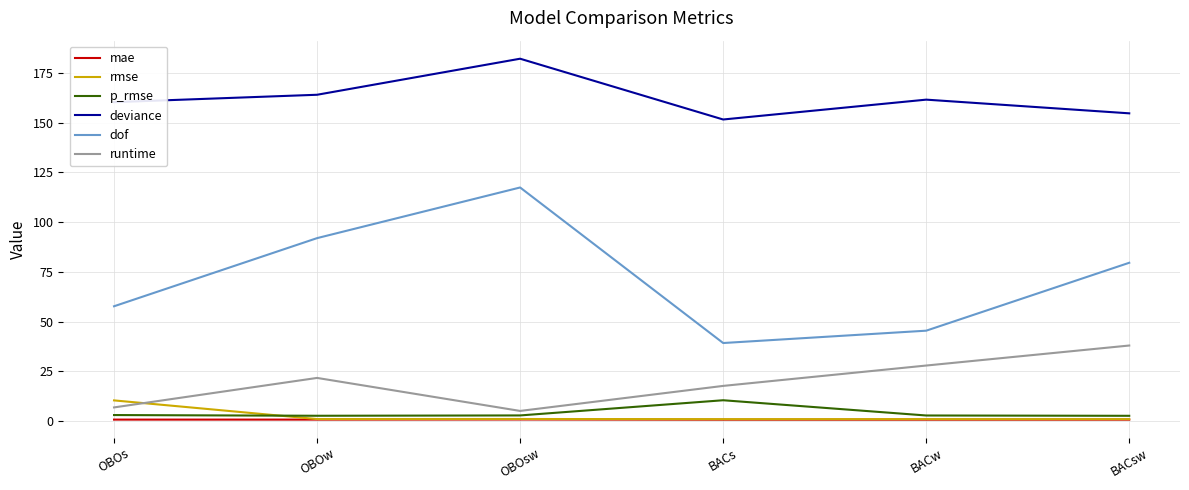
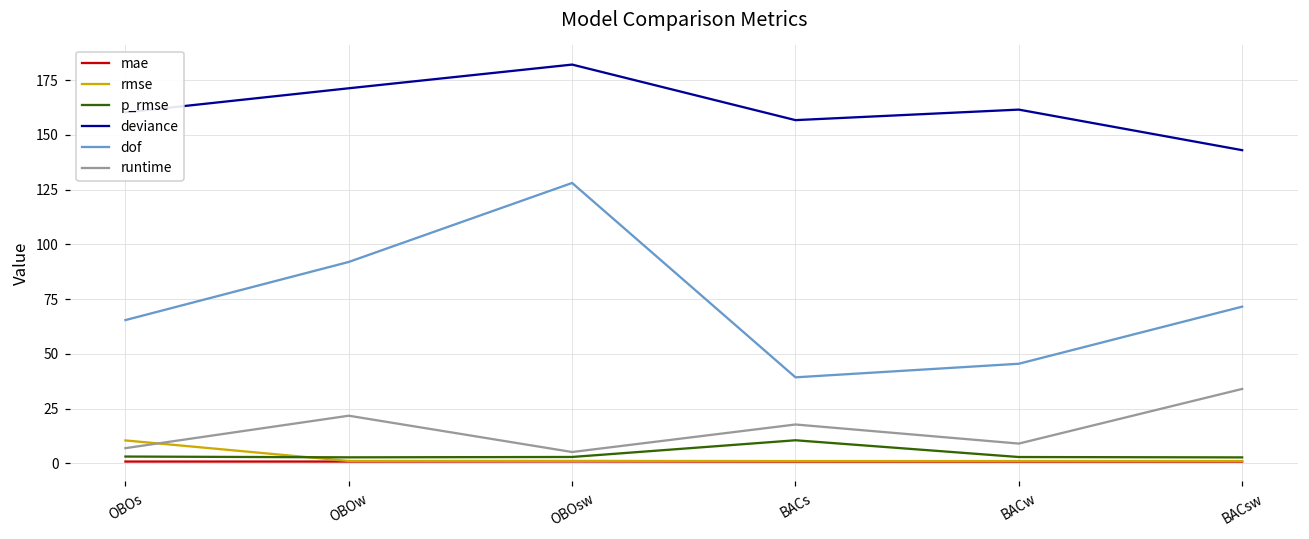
  {
    "mae": {
      "OBOs": 1
    },
    "rmse": {
      "OBOs": 10
    },
    "p_rmse": {
      "OBOs": 3,
      "OBOw": 3,
      "OBOsw": 3,
      "BACs": 11,
      "BACw": 3,
      "BACsw": 3
    },
    "deviance": {
-     "OBOw": 164,
+     "OBOw": 171,
      "OBOsw": 182,
-     "BACs": 152,
+     "BACs": 157,
      "BACw": 162,
-     "BACsw": 155
+     "BACsw": 143
    },
    "dof": {
-     "OBOs": 58,
+     "OBOs": 65,
      "OBOw": 92,
-     "OBOsw": 117,
+     "OBOsw": 128,
      "BACs": 39,
      "BACw": 46,
-     "BACsw": 80
+     "BACsw": 72
    },
    "runtime": {
      "OBOs": 7,
      "OBOw": 22,
      "OBOsw": 5,
      "BACs": 18,
-     "BACw": 28,
-     "BACsw": 38
+     "BACw": 9,
+     "BACsw": 34
    }
  }
